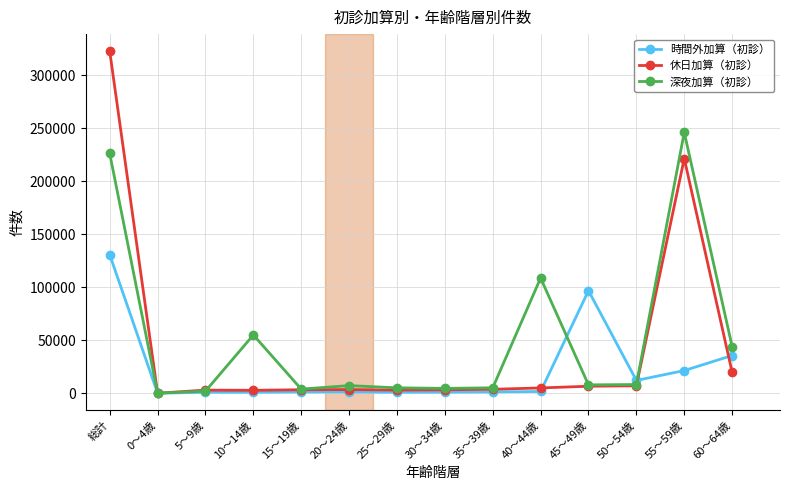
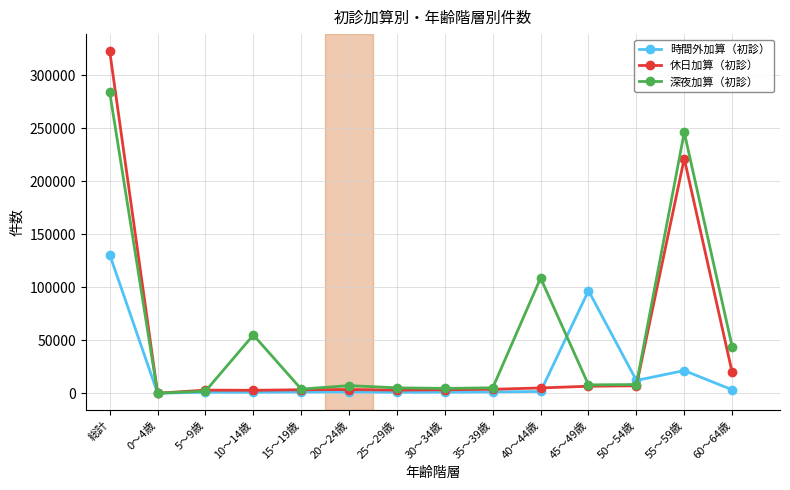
  {
    "時間外加算（初診）": {
      "総計": 131000,
      "35～39歳": 1000,
      "40～44歳": 2000,
      "45～49歳": 97000,
      "50～54歳": 12000,
      "55～59歳": 21000,
-     "60～64歳": 36000
+     "60～64歳": 3000
    },
    "休日加算（初診）": {
      "総計": 323000,
      "40～44歳": 5000,
      "55～59歳": 222000,
      "60～64歳": 20000
    },
    "深夜加算（初診）": {
-     "総計": 226000,
+     "総計": 284000,
      "10～14歳": 55000,
      "20～24歳": 7000,
      "40～44歳": 109000,
      "55～59歳": 246000,
      "60～64歳": 44000
    }
  }
